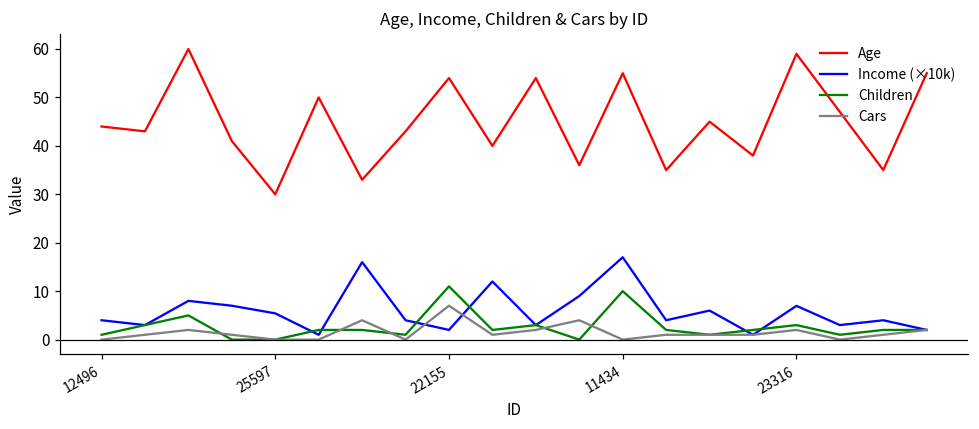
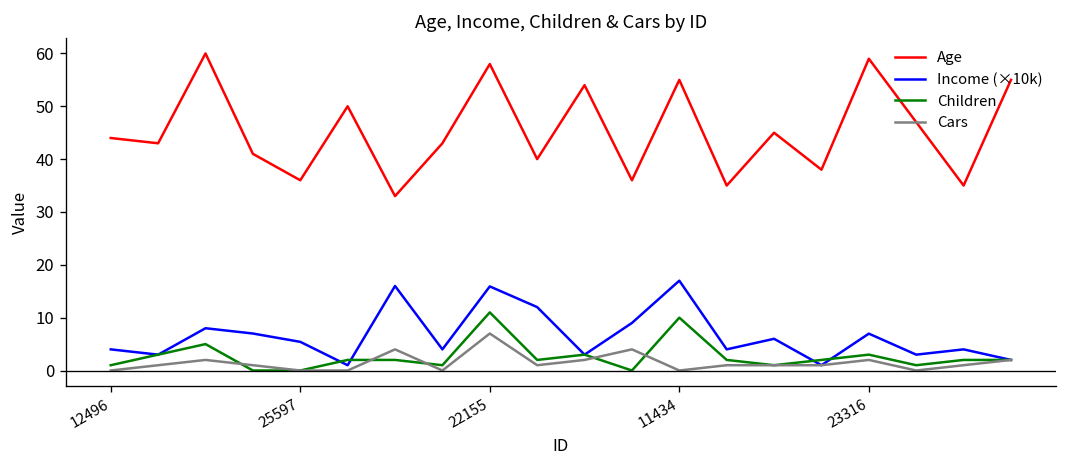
  {
    "Age": {
      "12496": 44,
-     "25597": 30,
-     "22155": 54,
+     "25597": 36,
+     "22155": 58,
      "11434": 55,
      "23316": 59
    },
    "Income (×10k)": {
      "12496": 4,
      "25597": 5,
-     "22155": 2,
+     "22155": 16,
      "11434": 17,
      "23316": 7
    },
    "Children": {
      "12496": 1,
      "22155": 11,
      "11434": 10,
      "23316": 3
    },
    "Cars": {
      "12496": 0,
      "22155": 7,
      "11434": 0,
      "23316": 2
    }
  }
